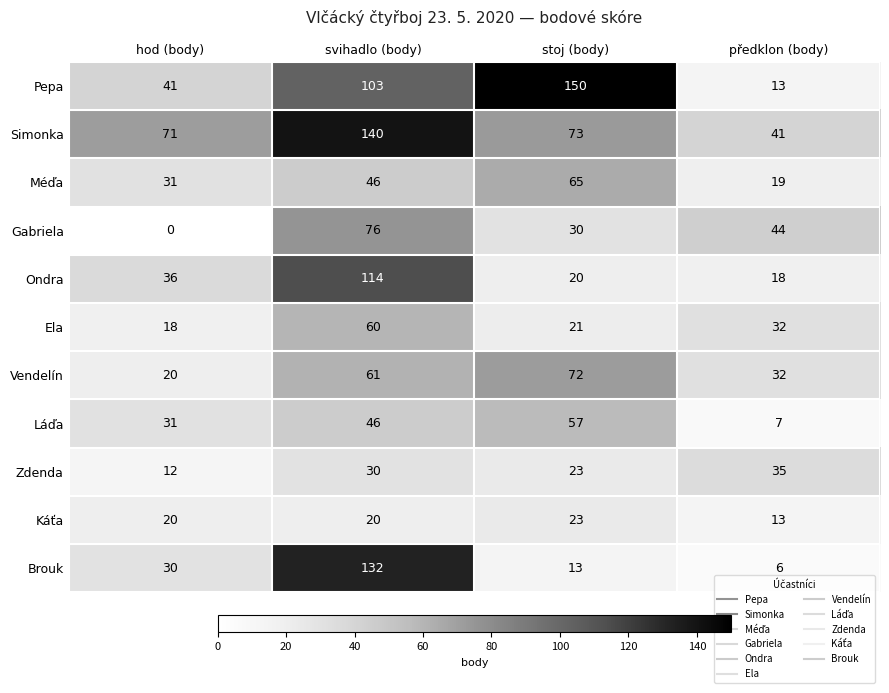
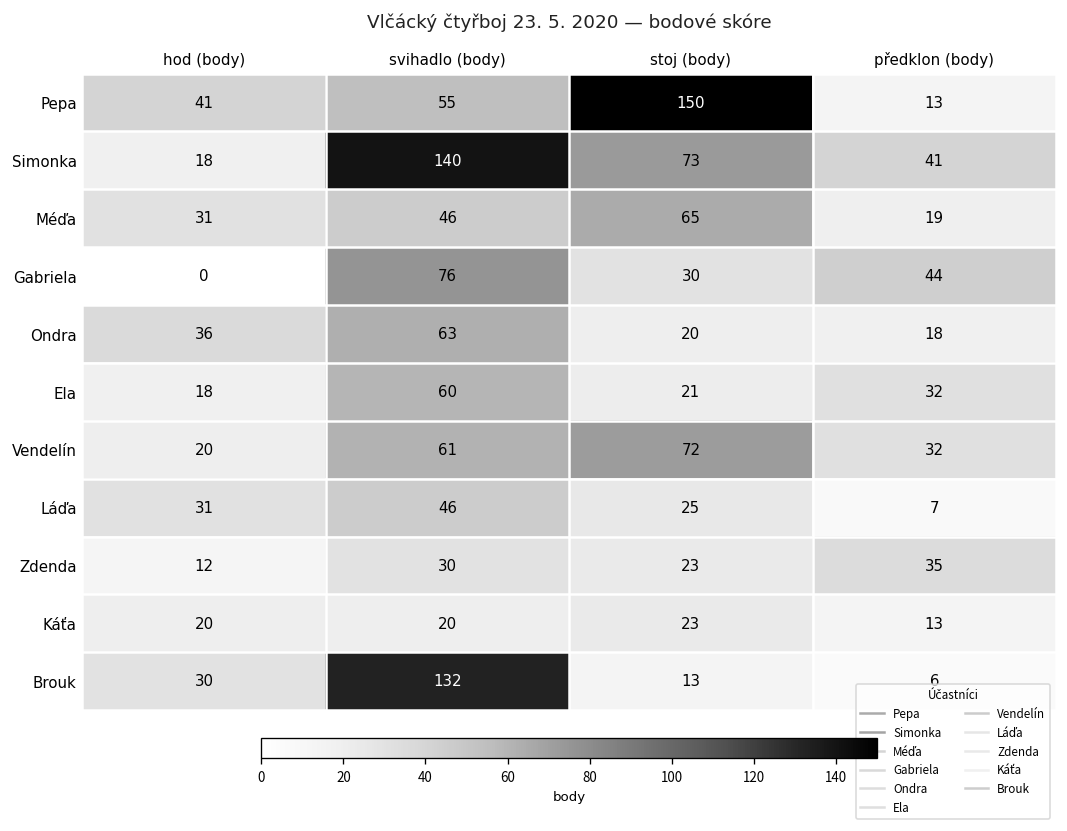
  {
    "Pepa": {
      "hod (body)": 41,
-     "svihadlo (body)": 103,
+     "svihadlo (body)": 55,
      "stoj (body)": 150,
      "předklon (body)": 13
    },
    "Simonka": {
-     "hod (body)": 71,
+     "hod (body)": 18,
      "svihadlo (body)": 140,
      "stoj (body)": 73,
      "předklon (body)": 41
    },
    "Méďa": {
      "hod (body)": 31,
      "svihadlo (body)": 46,
      "stoj (body)": 65,
      "předklon (body)": 19
    },
    "Gabriela": {
      "hod (body)": 0,
      "svihadlo (body)": 76,
      "stoj (body)": 30,
      "předklon (body)": 44
    },
    "Ondra": {
      "hod (body)": 36,
-     "svihadlo (body)": 114,
+     "svihadlo (body)": 63,
      "stoj (body)": 20,
      "předklon (body)": 18
    },
    "Ela": {
      "hod (body)": 18,
      "svihadlo (body)": 60,
      "stoj (body)": 21,
      "předklon (body)": 32
    },
    "Vendelín": {
      "hod (body)": 20,
      "svihadlo (body)": 61,
      "stoj (body)": 72,
      "předklon (body)": 32
    },
    "Láďa": {
      "hod (body)": 31,
      "svihadlo (body)": 46,
-     "stoj (body)": 57,
+     "stoj (body)": 25,
      "předklon (body)": 7
    },
    "Zdenda": {
      "hod (body)": 12,
      "svihadlo (body)": 30,
      "stoj (body)": 23,
      "předklon (body)": 35
    },
    "Káťa": {
      "hod (body)": 20,
      "svihadlo (body)": 20,
      "stoj (body)": 23,
      "předklon (body)": 13
    },
    "Brouk": {
      "hod (body)": 30,
      "svihadlo (body)": 132,
      "stoj (body)": 13,
      "předklon (body)": 6
    }
  }
